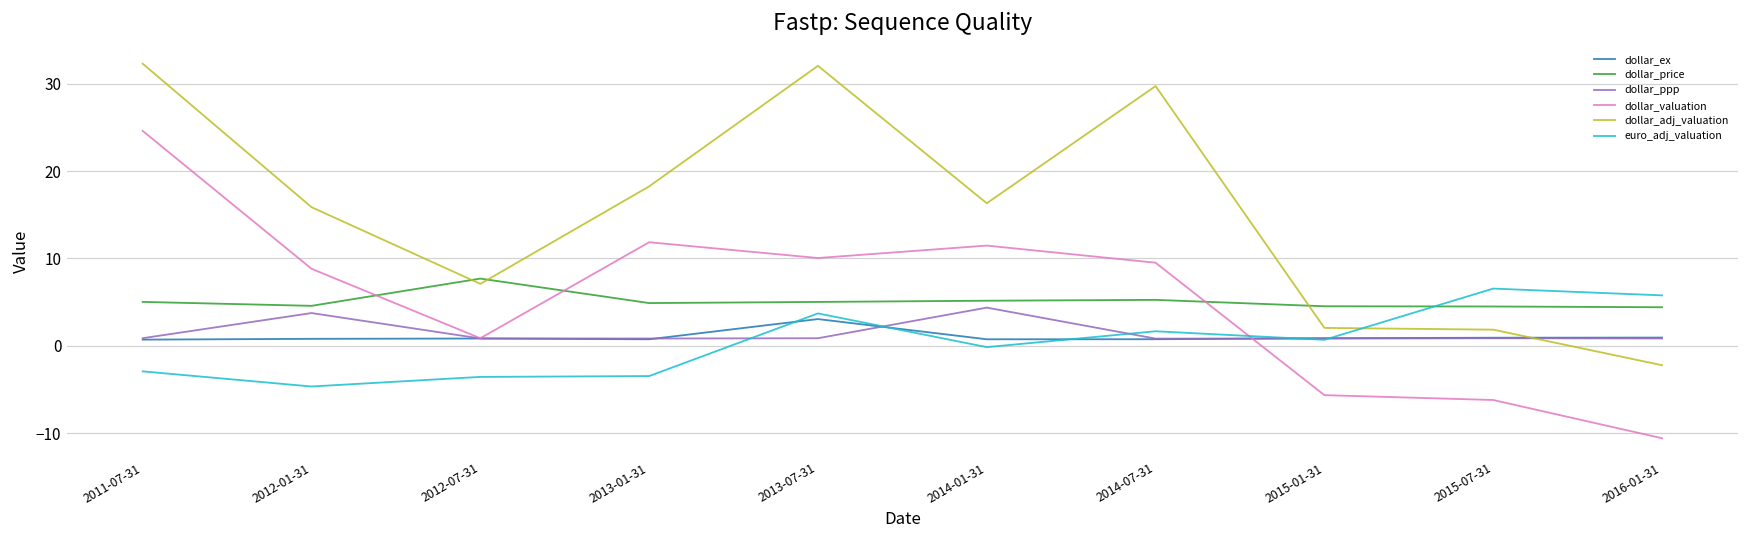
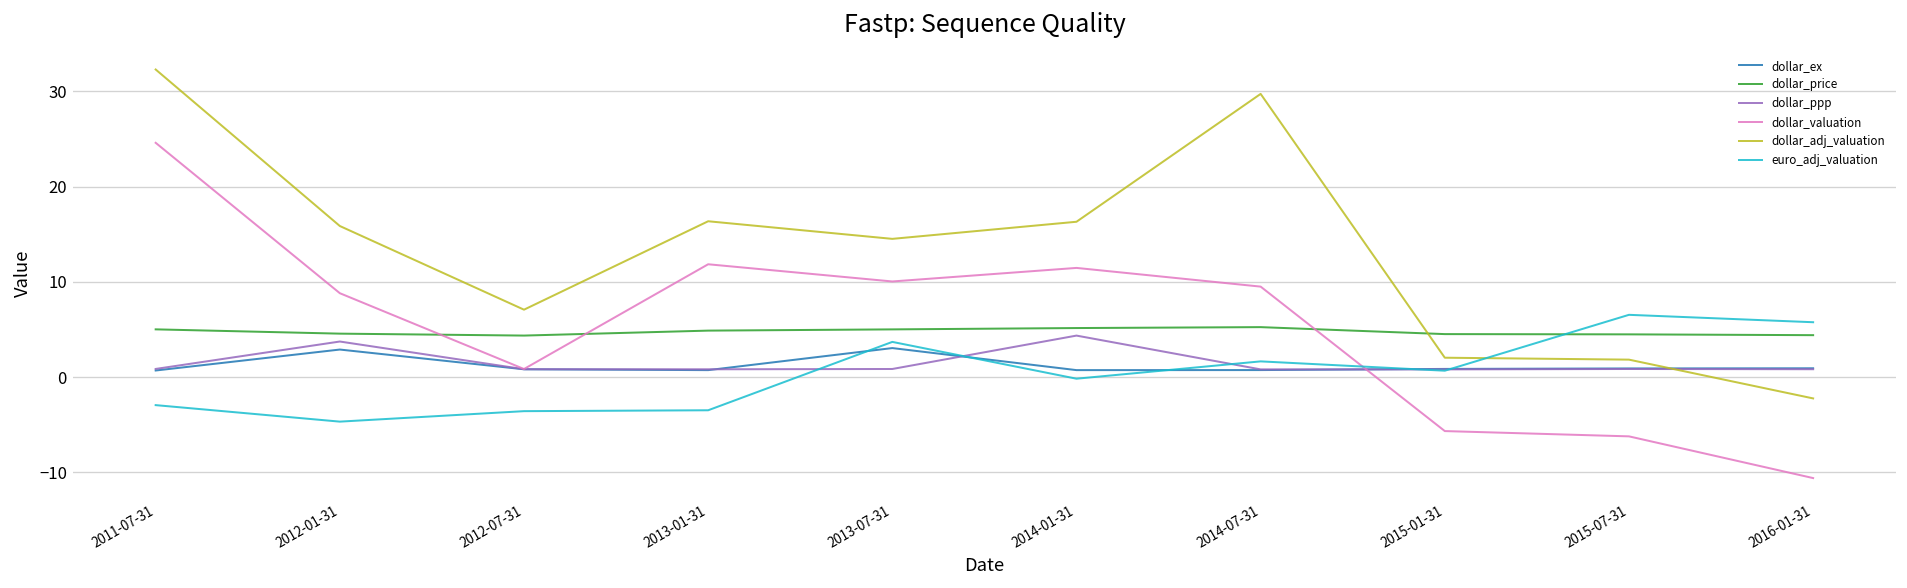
  {
    "dollar_ex": {
-     "2012-01-31": 1,
+     "2012-01-31": 3,
      "2013-07-31": 3,
      "2014-01-31": 1
    },
    "dollar_price": {
      "2011-07-31": 5,
      "2012-01-31": 5,
-     "2012-07-31": 8,
+     "2012-07-31": 4,
      "2013-01-31": 5,
      "2013-07-31": 5,
      "2014-01-31": 5,
      "2014-07-31": 5,
      "2015-01-31": 5,
      "2015-07-31": 4,
      "2016-01-31": 4
    },
    "dollar_ppp": {
      "2012-01-31": 4,
      "2013-07-31": 1,
      "2014-01-31": 4
    },
    "dollar_valuation": {
      "2011-07-31": 25,
      "2012-01-31": 9,
      "2013-01-31": 12,
      "2013-07-31": 10,
      "2014-01-31": 11,
      "2014-07-31": 10,
      "2015-01-31": -6,
      "2015-07-31": -6,
      "2016-01-31": -11
    },
    "dollar_adj_valuation": {
      "2011-07-31": 32,
      "2012-01-31": 16,
      "2012-07-31": 7,
-     "2013-01-31": 18,
-     "2013-07-31": 32,
+     "2013-01-31": 16,
+     "2013-07-31": 15,
      "2014-01-31": 16,
      "2014-07-31": 30,
      "2015-01-31": 2,
      "2015-07-31": 2,
      "2016-01-31": -2
    },
    "euro_adj_valuation": {
      "2011-07-31": -3,
      "2012-01-31": -5,
      "2012-07-31": -4,
      "2013-01-31": -3,
      "2013-07-31": 4,
      "2014-01-31": 0,
      "2014-07-31": 2,
      "2015-07-31": 7,
      "2016-01-31": 6
    }
  }
